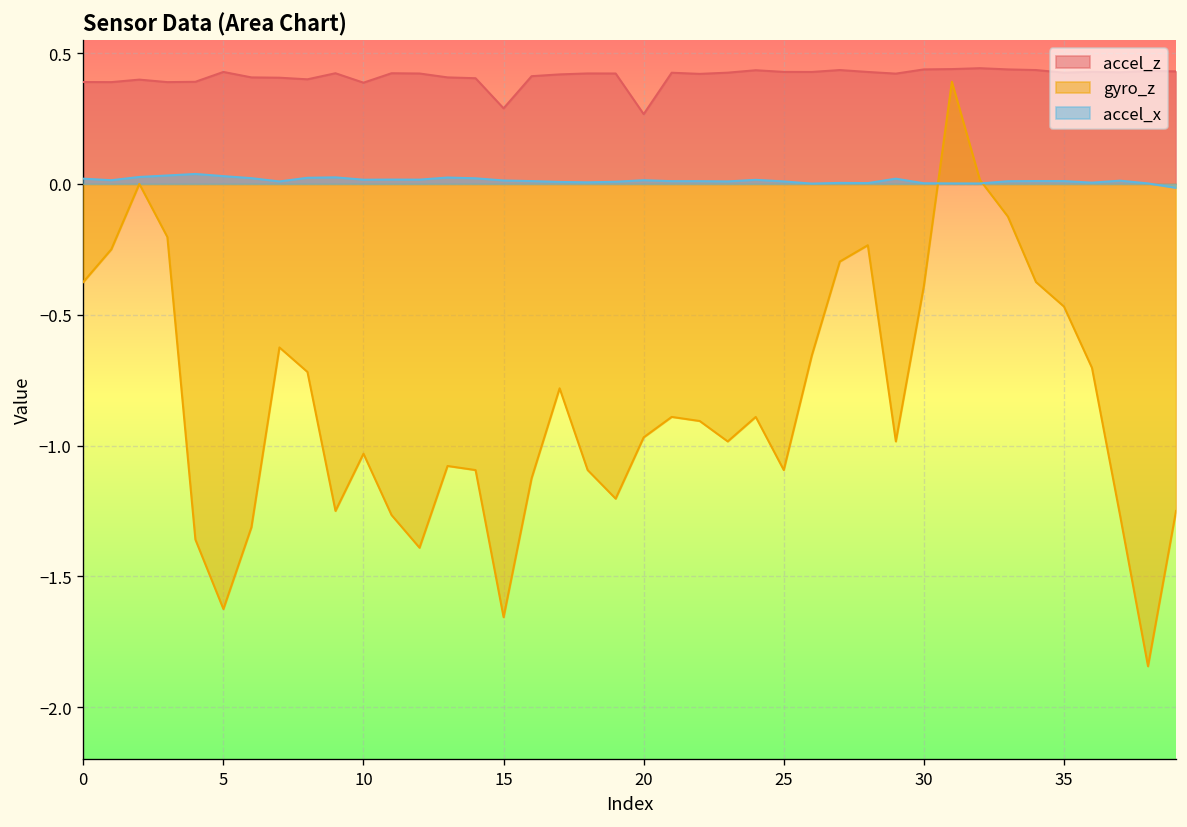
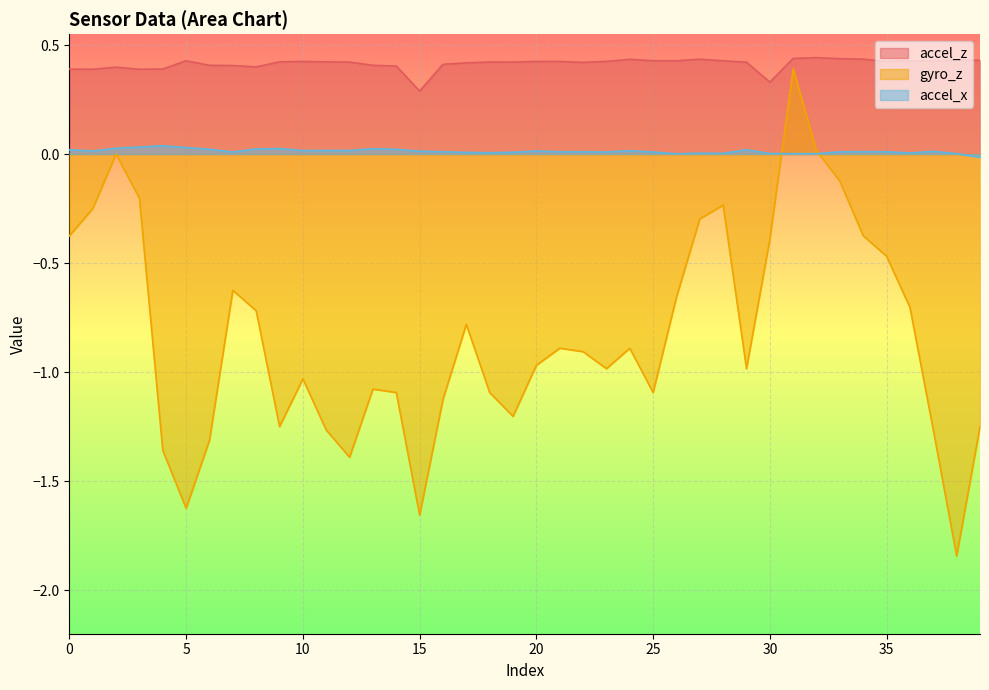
  {
    "accel_z": {
      "0": 0.39,
      "5": 0.43,
-     "10": 0.39,
+     "10": 0.42,
      "15": 0.29,
-     "20": 0.27,
+     "20": 0.42,
      "25": 0.43,
-     "30": 0.44
+     "30": 0.33
    }
  }
